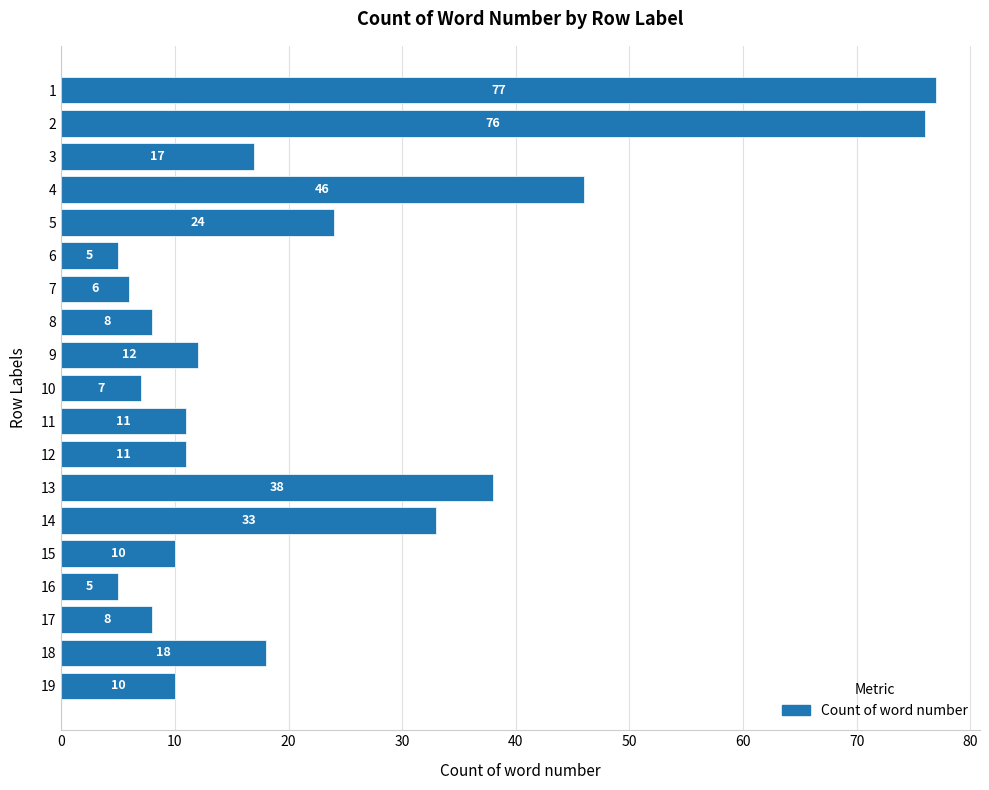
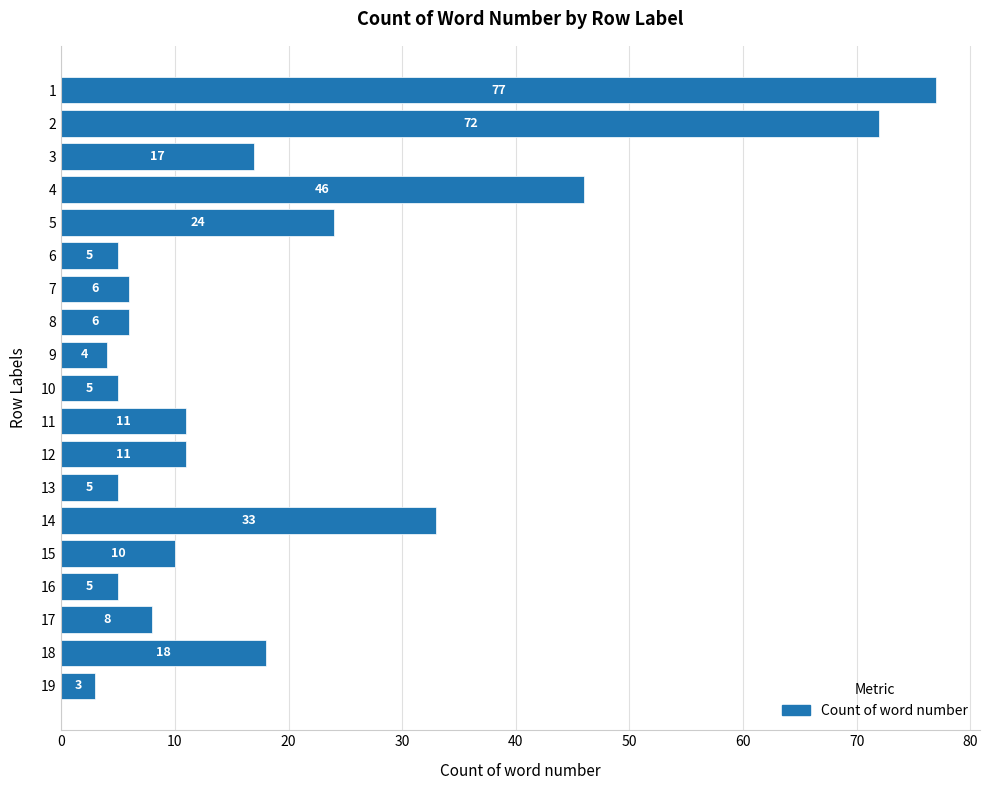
  {
    "1": 77,
-   "2": 76,
+   "2": 72,
    "3": 17,
    "4": 46,
    "5": 24,
    "6": 5,
    "7": 6,
-   "8": 8,
-   "9": 12,
-   "10": 7,
+   "8": 6,
+   "9": 4,
+   "10": 5,
    "11": 11,
    "12": 11,
-   "13": 38,
+   "13": 5,
    "14": 33,
    "15": 10,
    "16": 5,
    "17": 8,
    "18": 18,
-   "19": 10
+   "19": 3
  }
